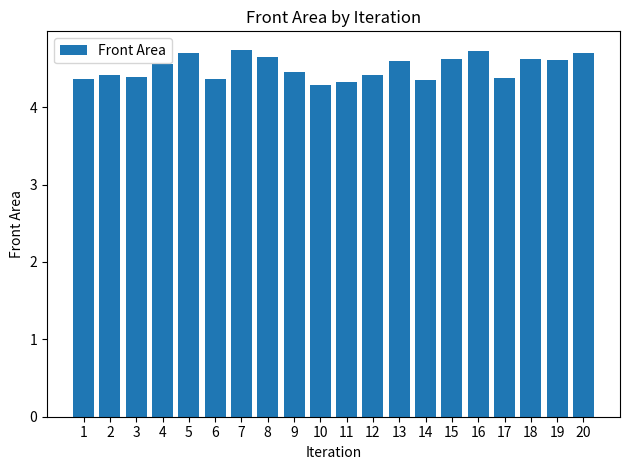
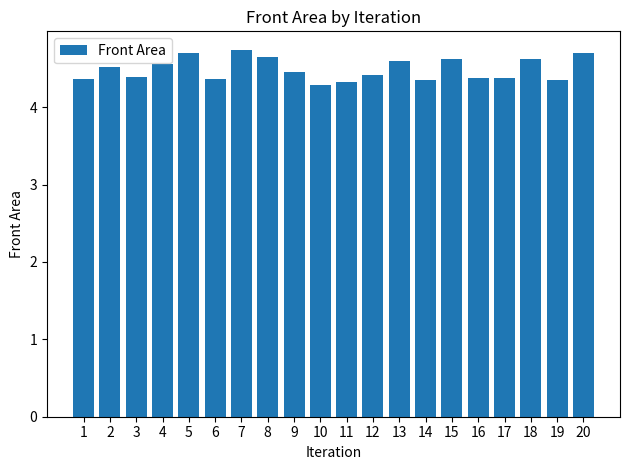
  {
    "1": 4.4,
-   "2": 4.4,
+   "2": 4.5,
    "3": 4.4,
    "4": 4.6,
    "5": 4.7,
    "6": 4.4,
    "7": 4.7,
    "8": 4.7,
    "9": 4.5,
    "10": 4.3,
    "11": 4.3,
    "12": 4.4,
    "13": 4.6,
    "14": 4.3,
    "15": 4.6,
-   "16": 4.7,
+   "16": 4.4,
    "17": 4.4,
    "18": 4.6,
-   "19": 4.6,
+   "19": 4.4,
    "20": 4.7
  }
